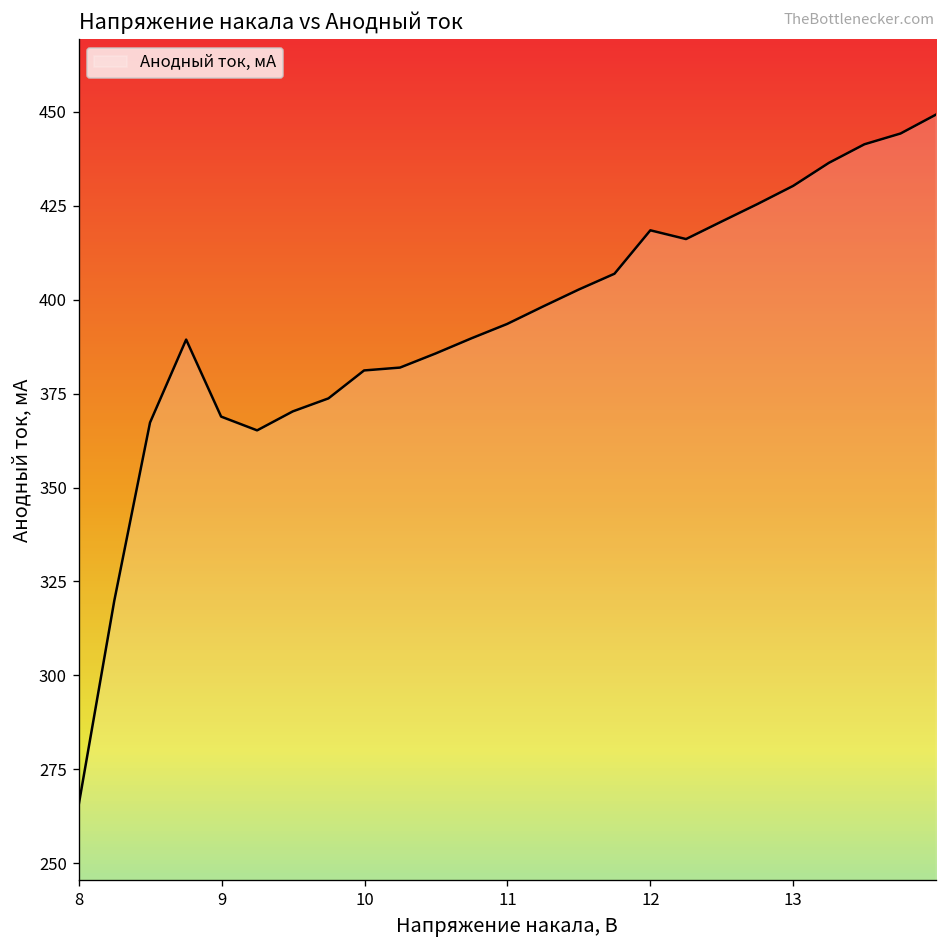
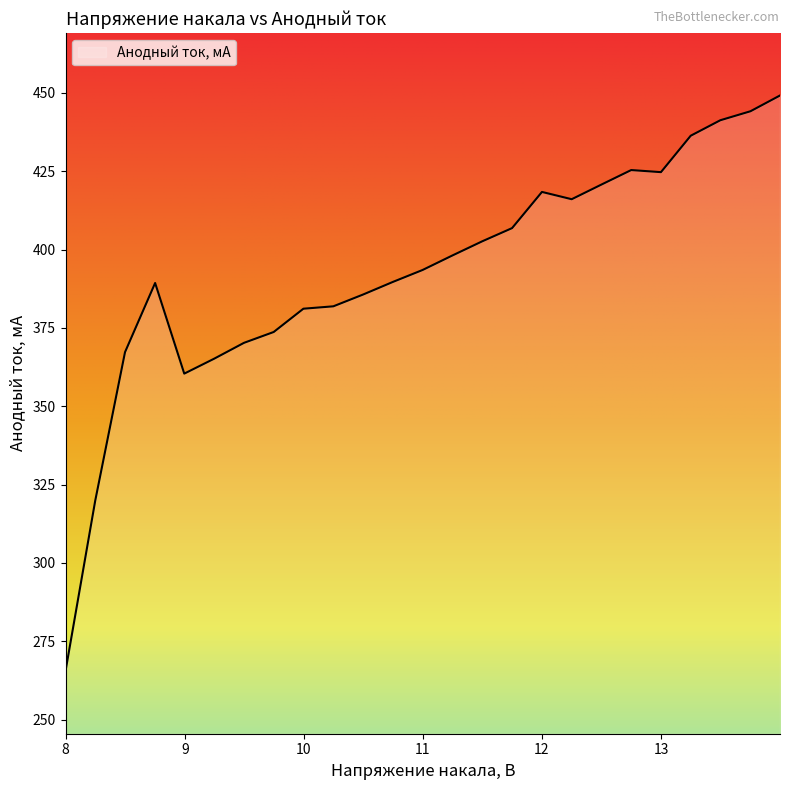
  {
    "8": 265,
-   "9": 369,
+   "9": 360,
    "10": 381,
    "11": 393,
    "12": 418,
-   "13": 430
+   "13": 425
  }
